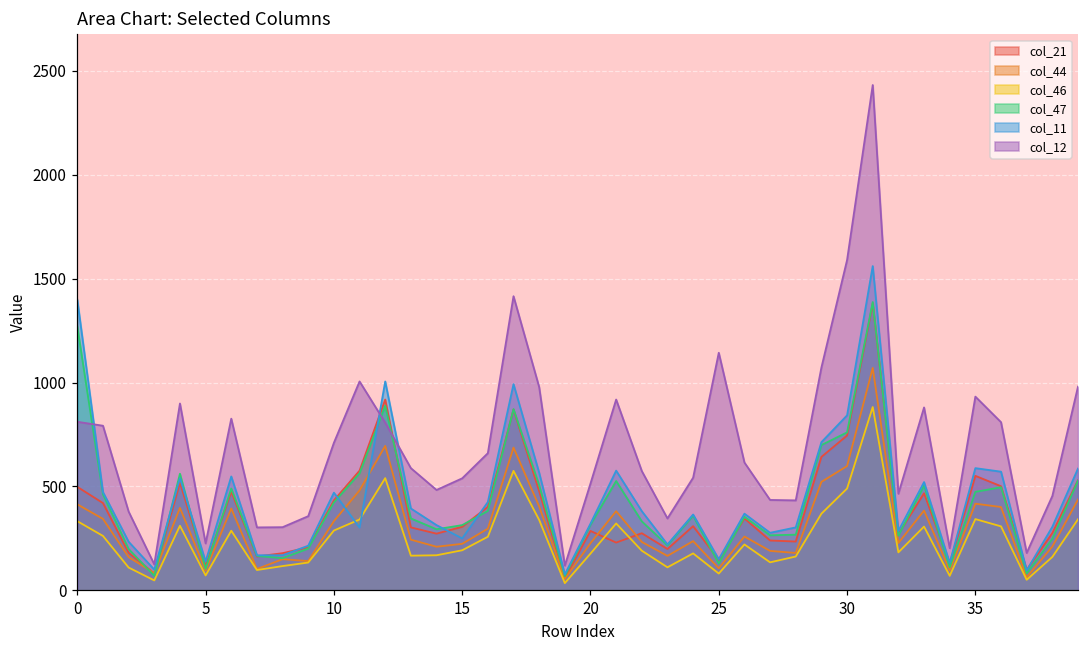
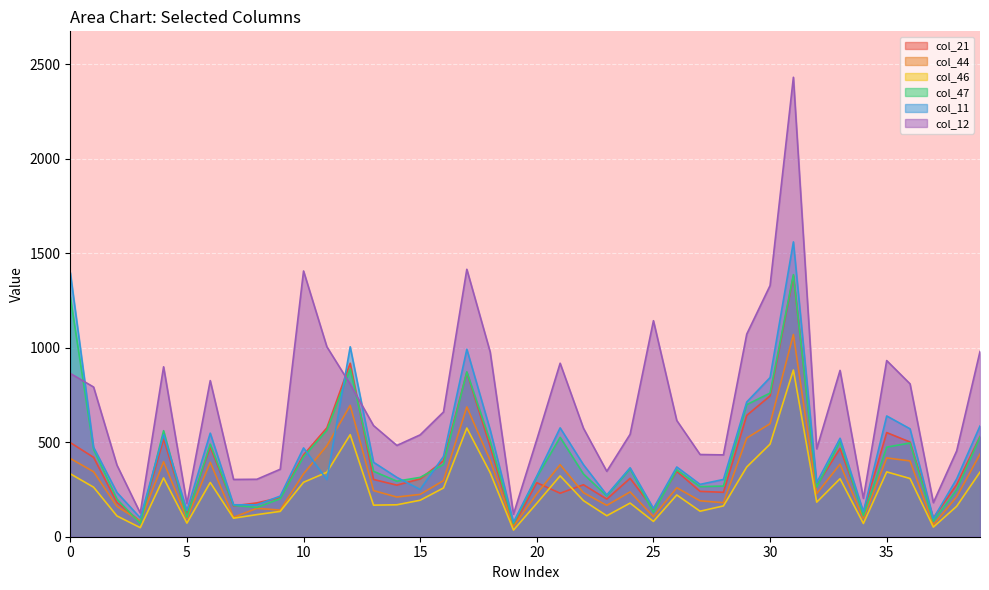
  {
    "col_47": {
      "0": 1270,
      "25": 130,
      "30": 760,
      "35": 470
    },
    "col_11": {
      "0": 1400,
      "5": 140,
      "10": 470,
      "15": 250,
      "30": 840,
-     "35": 590
+     "35": 640
    },
    "col_12": {
-     "0": 810,
-     "5": 230,
-     "10": 710,
+     "0": 860,
+     "5": 180,
+     "10": 1410,
      "15": 540,
      "20": 510,
      "25": 1140,
-     "30": 1590,
+     "30": 1330,
      "35": 930
    }
  }
